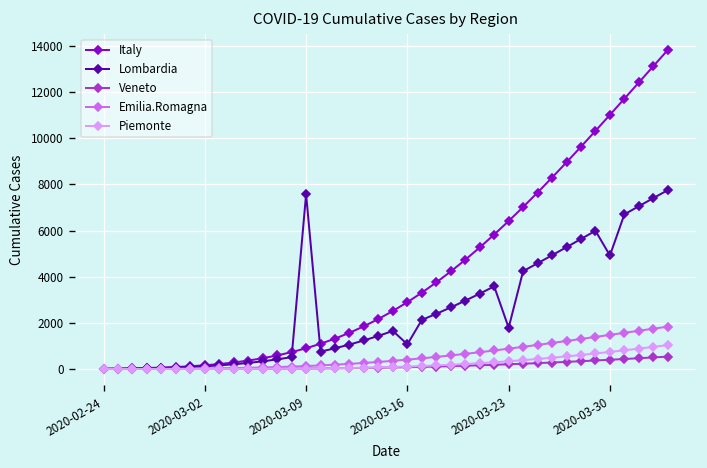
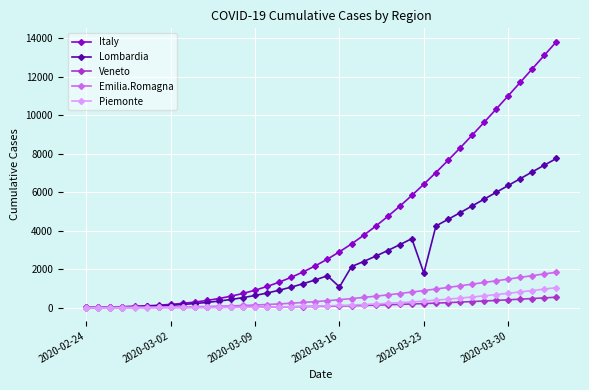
  {
    "Lombardia": {
-     "2020-03-09": 7600,
+     "2020-03-09": 600,
      "2020-03-16": 1100,
      "2020-03-23": 1800,
-     "2020-03-30": 4900
+     "2020-03-30": 6300
    }
  }
